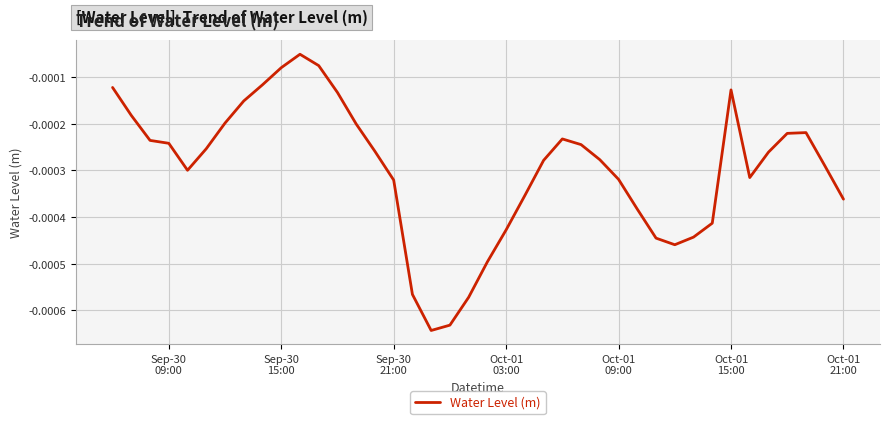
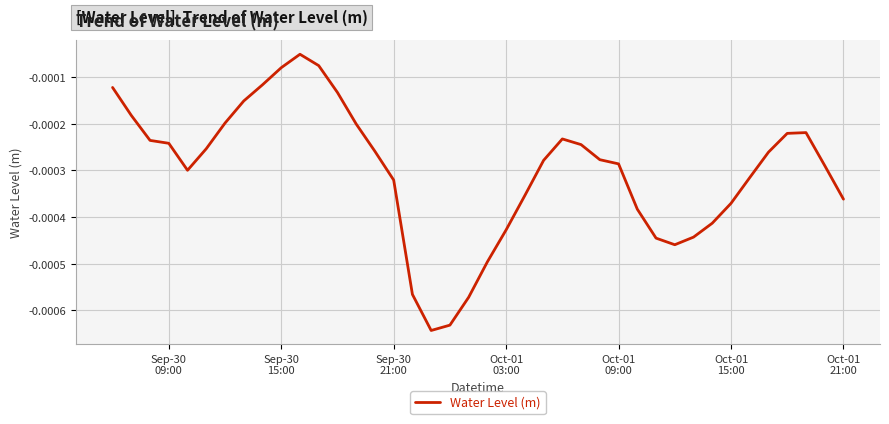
  {
    "Sep-30 09:00": -0.00024,
    "Sep-30 15:00": -0.00008,
    "Sep-30 21:00": -0.00032,
    "Oct-01 03:00": -0.00043,
-   "Oct-01 09:00": -0.00032,
-   "Oct-01 15:00": -0.00013,
+   "Oct-01 09:00": -0.00029,
+   "Oct-01 15:00": -0.00037,
    "Oct-01 21:00": -0.00036
  }
